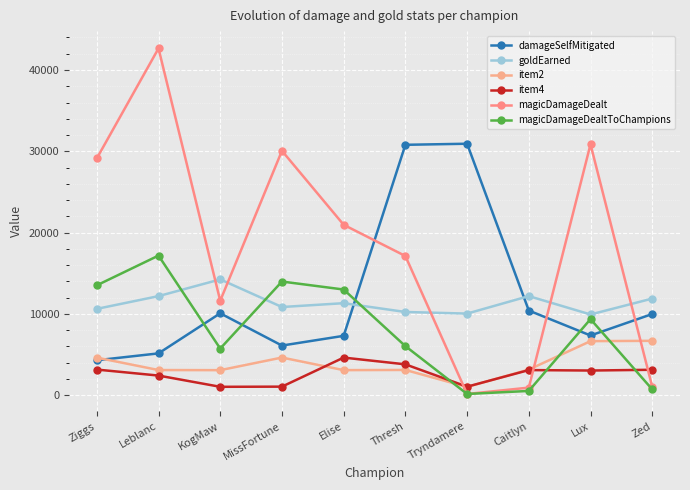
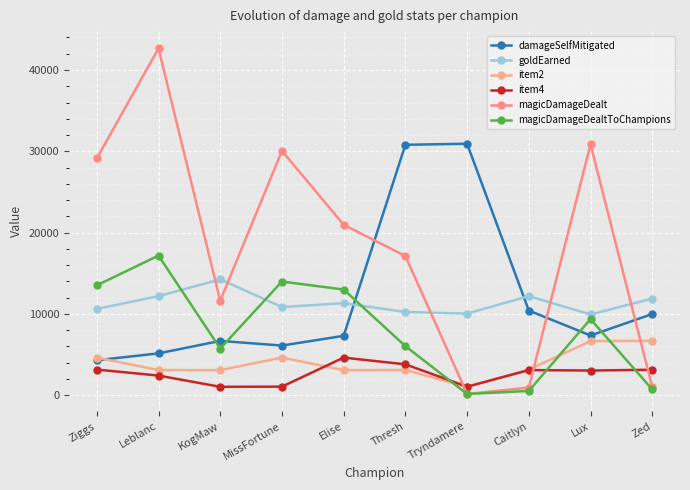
  {
    "damageSelfMitigated": {
      "Ziggs": 4000,
      "Leblanc": 5000,
-     "KogMaw": 10000,
+     "KogMaw": 7000,
      "MissFortune": 6000,
      "Elise": 7000,
      "Thresh": 31000,
      "Tryndamere": 31000,
      "Caitlyn": 10000,
      "Lux": 7000,
      "Zed": 10000
    },
    "goldEarned": {
      "Ziggs": 11000,
      "Leblanc": 12000,
      "KogMaw": 14000,
      "MissFortune": 11000,
      "Elise": 11000,
      "Thresh": 10000,
      "Tryndamere": 10000,
      "Caitlyn": 12000,
      "Lux": 10000,
      "Zed": 12000
    },
    "item4": {
      "Ziggs": 3000,
      "Leblanc": 2000,
      "KogMaw": 1000,
      "MissFortune": 1000,
      "Elise": 5000,
      "Thresh": 4000,
      "Lux": 3000,
      "Zed": 3000
    },
    "magicDamageDealtToChampions": {
      "Ziggs": 14000,
      "Leblanc": 17000,
      "KogMaw": 6000,
      "MissFortune": 14000,
      "Elise": 13000,
      "Thresh": 6000,
      "Caitlyn": 1000,
      "Lux": 9000,
      "Zed": 1000
    }
  }
